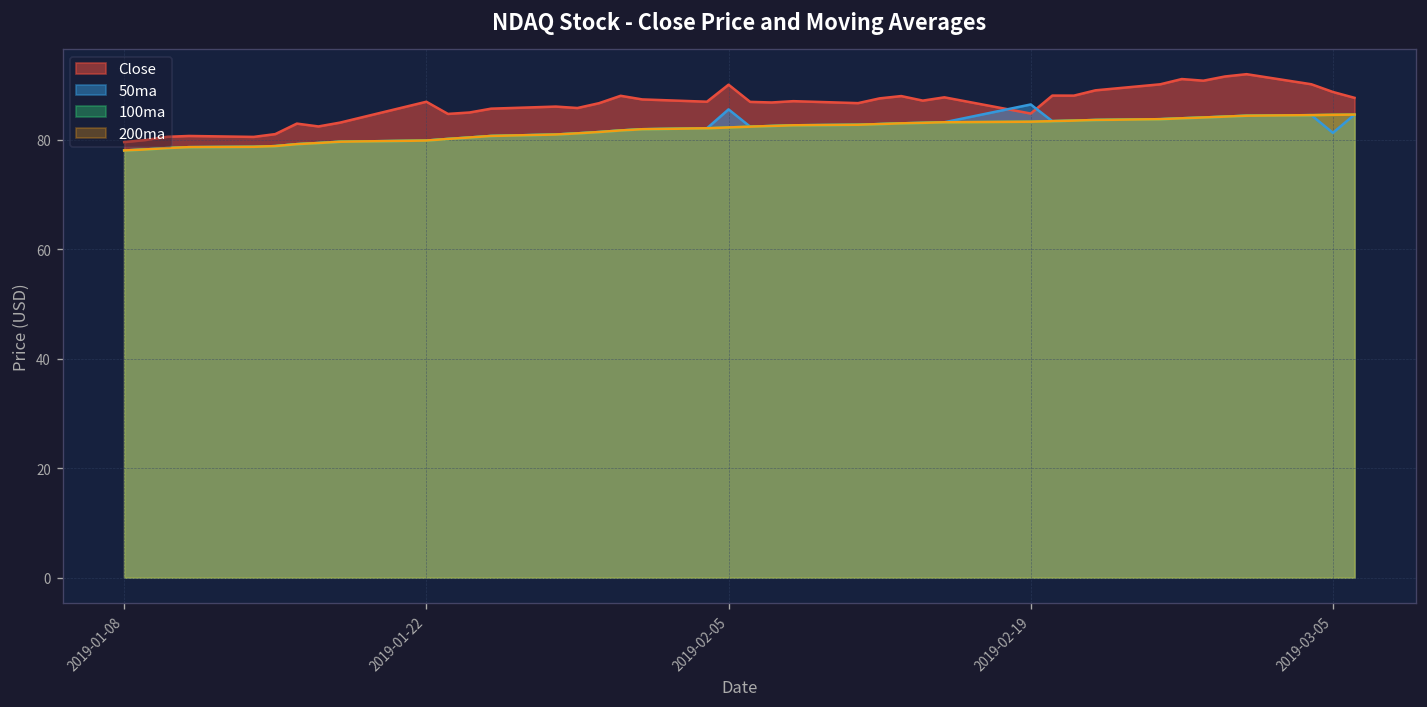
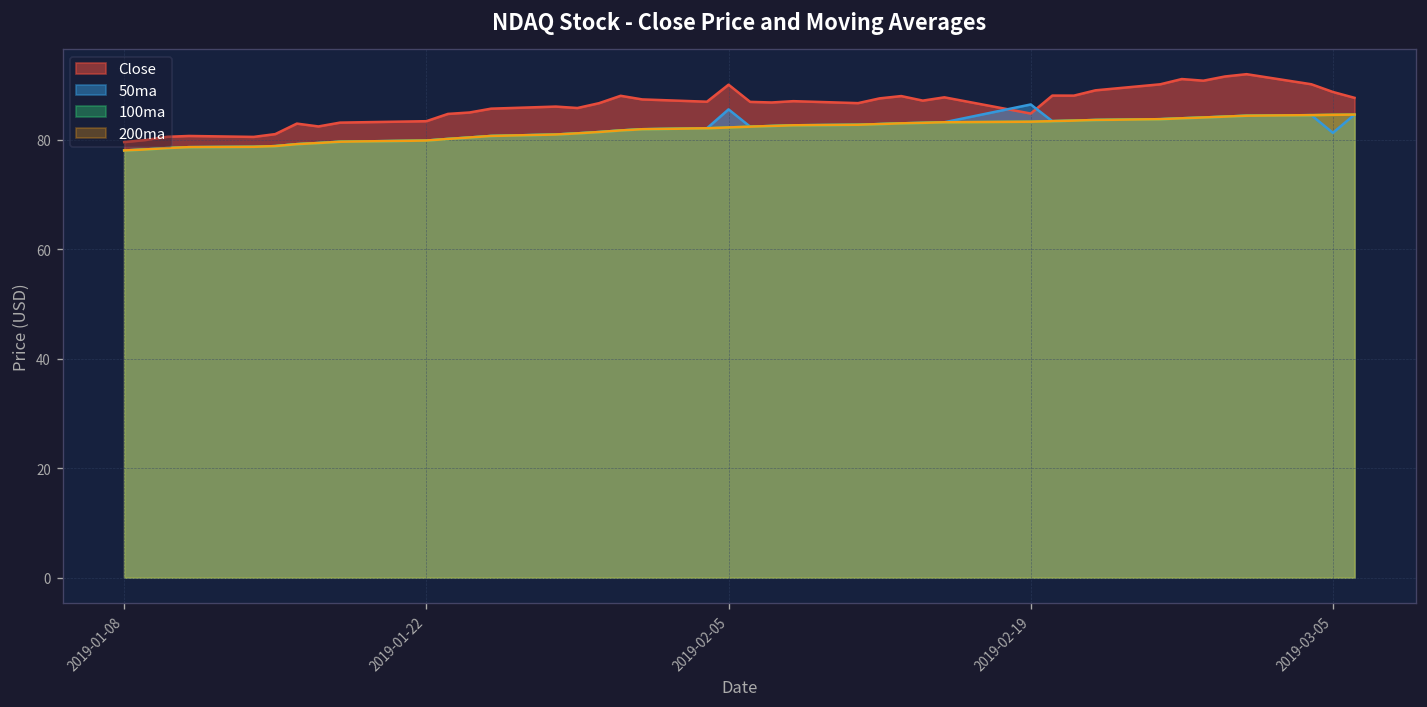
  {
    "Close": {
-     "2019-01-22": 87,
+     "2019-01-22": 83,
      "2019-02-05": 90,
      "2019-02-19": 85,
      "2019-03-05": 89
    },
    "50ma": {
      "2019-02-05": 86,
      "2019-02-19": 86,
      "2019-03-05": 81
    },
    "200ma": {
      "2019-02-05": 82,
      "2019-02-19": 83,
      "2019-03-05": 85
    }
  }
